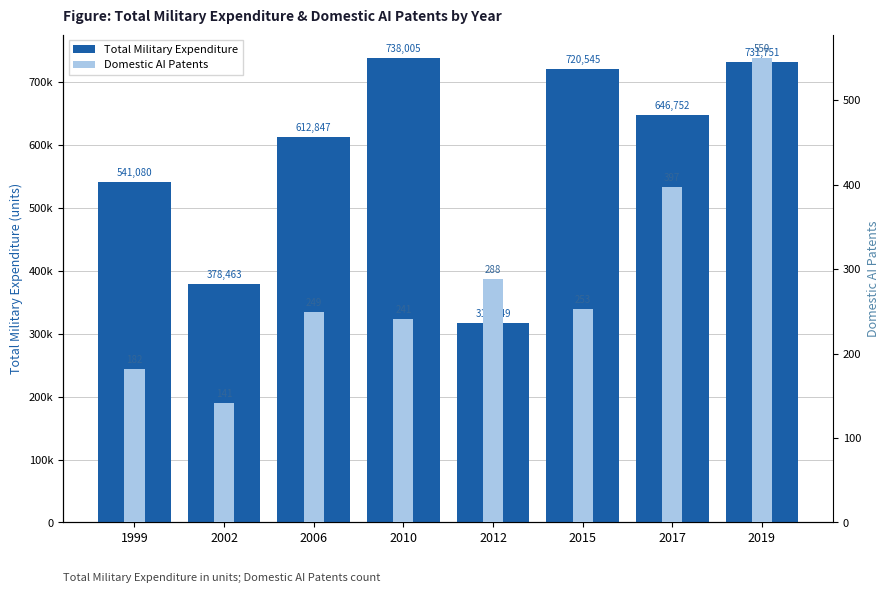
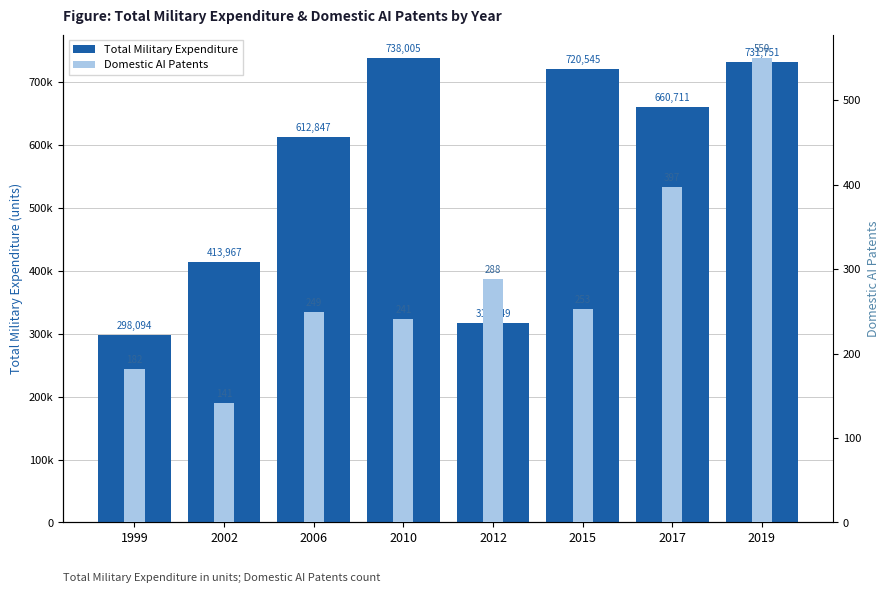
  {
    "Total Military Expenditure": {
-     "1999": "541,080",
-     "2002": "378,463",
+     "1999": "298,094",
+     "2002": "413,967",
      "2006": "612,847",
      "2010": "738,005",
      "2012": "317,149",
      "2015": "720,545",
-     "2017": "646,752"
+     "2017": "660,711"
    },
    "Domestic AI Patents": {
      "2012": "288"
    }
  }
